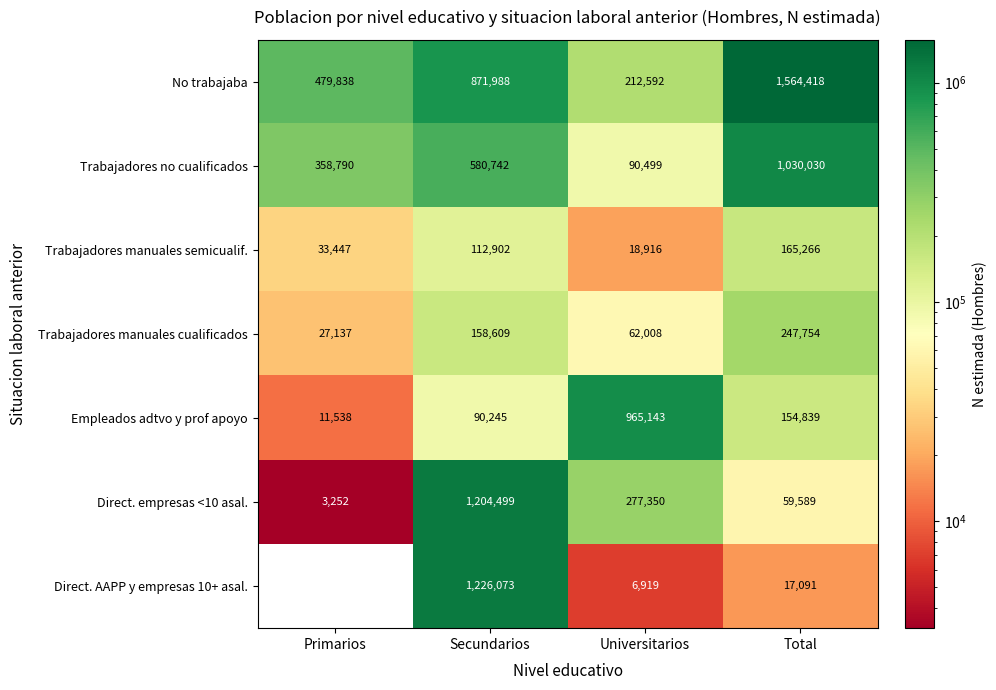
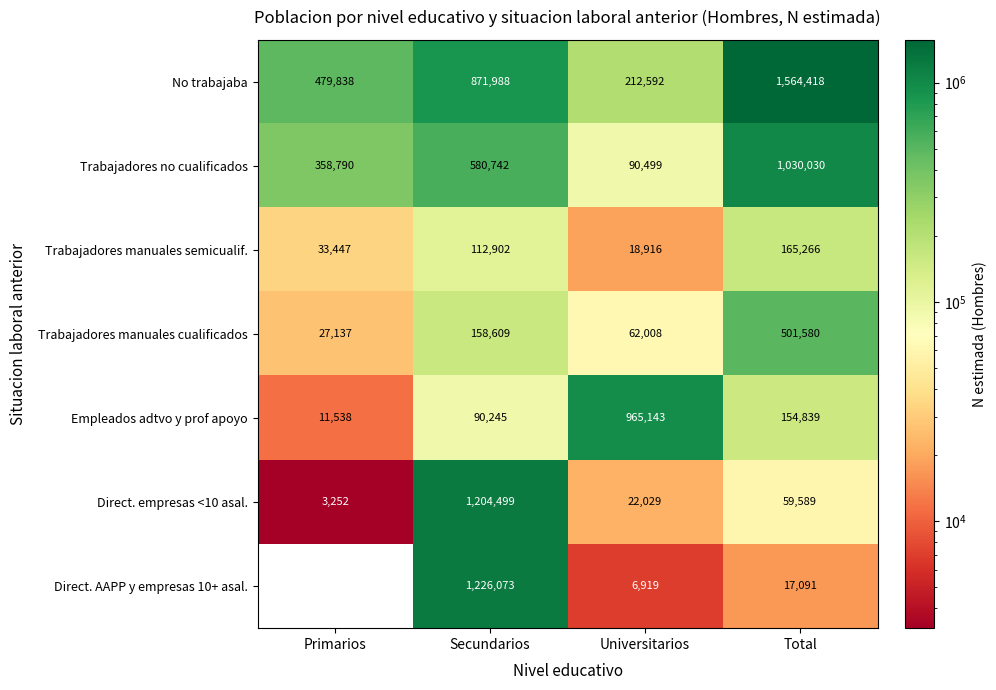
  {
    "No trabajaba": {
      "Primarios": "479,838",
      "Secundarios": "871,988",
      "Universitarios": "212,592",
      "Total": "1,564,418"
    },
    "Trabajadores no cualificados": {
      "Primarios": "358,790",
      "Secundarios": "580,742",
      "Universitarios": "90,499",
      "Total": "1,030,030"
    },
    "Trabajadores manuales semicualif.": {
      "Primarios": "33,447",
      "Secundarios": "112,902",
      "Universitarios": "18,916",
      "Total": "165,266"
    },
    "Trabajadores manuales cualificados": {
      "Primarios": "27,137",
      "Secundarios": "158,609",
      "Universitarios": "62,008",
-     "Total": "247,754"
+     "Total": "501,580"
    },
    "Empleados adtvo y prof apoyo": {
      "Primarios": "11,538",
      "Secundarios": "90,245",
      "Universitarios": "965,143",
      "Total": "154,839"
    },
    "Direct. empresas <10 asal.": {
      "Primarios": "3,252",
      "Secundarios": "1,204,499",
-     "Universitarios": "277,350",
+     "Universitarios": "22,029",
      "Total": "59,589"
    },
    "Direct. AAPP y empresas 10+ asal.": {
      "Secundarios": "1,226,073",
      "Universitarios": "6,919",
      "Total": "17,091"
    }
  }
